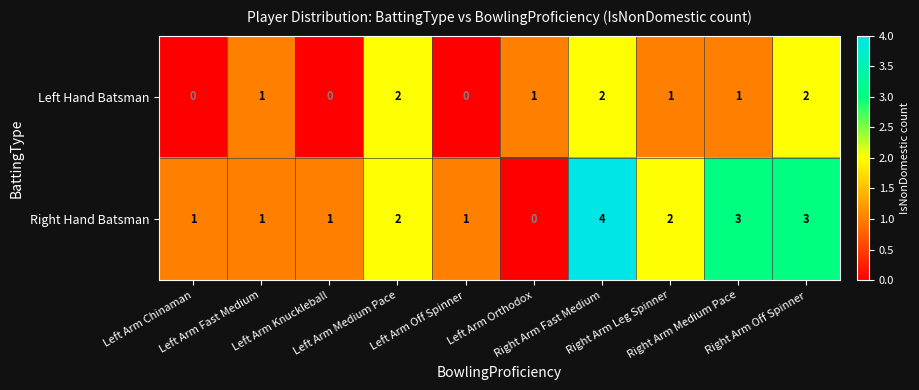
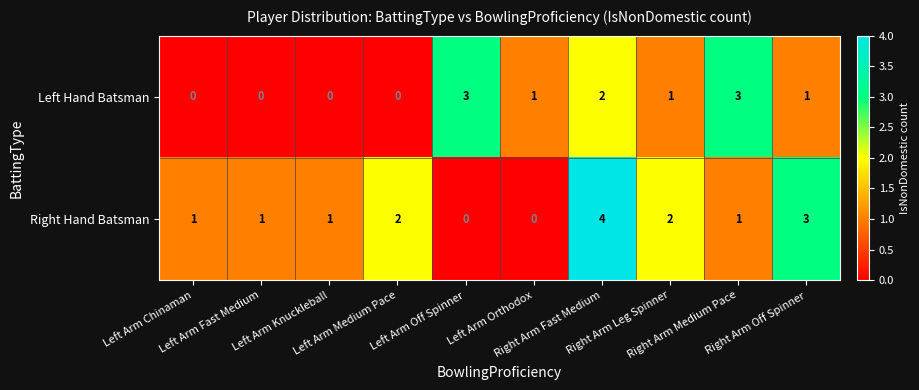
  {
    "Left Hand Batsman": {
      "Left Arm Chinaman": 0,
-     "Left Arm Fast Medium": 1,
+     "Left Arm Fast Medium": 0,
      "Left Arm Knuckleball": 0,
-     "Left Arm Medium Pace": 2,
-     "Left Arm Off Spinner": 0,
+     "Left Arm Medium Pace": 0,
+     "Left Arm Off Spinner": 3,
      "Left Arm Orthodox": 1,
      "Right Arm Fast Medium": 2,
      "Right Arm Leg Spinner": 1,
-     "Right Arm Medium Pace": 1,
-     "Right Arm Off Spinner": 2
+     "Right Arm Medium Pace": 3,
+     "Right Arm Off Spinner": 1
    },
    "Right Hand Batsman": {
      "Left Arm Chinaman": 1,
      "Left Arm Fast Medium": 1,
      "Left Arm Knuckleball": 1,
      "Left Arm Medium Pace": 2,
-     "Left Arm Off Spinner": 1,
+     "Left Arm Off Spinner": 0,
      "Left Arm Orthodox": 0,
      "Right Arm Fast Medium": 4,
      "Right Arm Leg Spinner": 2,
-     "Right Arm Medium Pace": 3,
+     "Right Arm Medium Pace": 1,
      "Right Arm Off Spinner": 3
    }
  }
